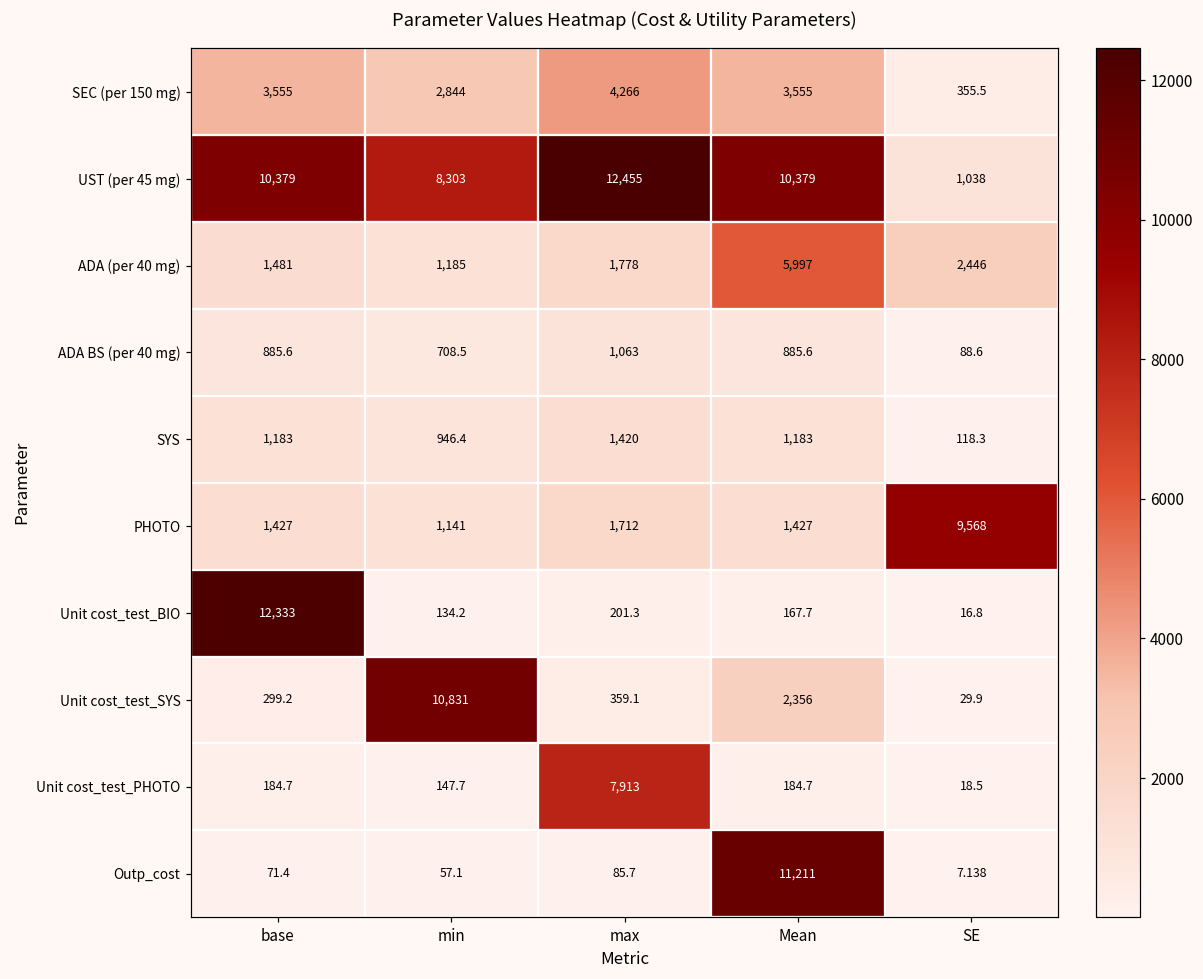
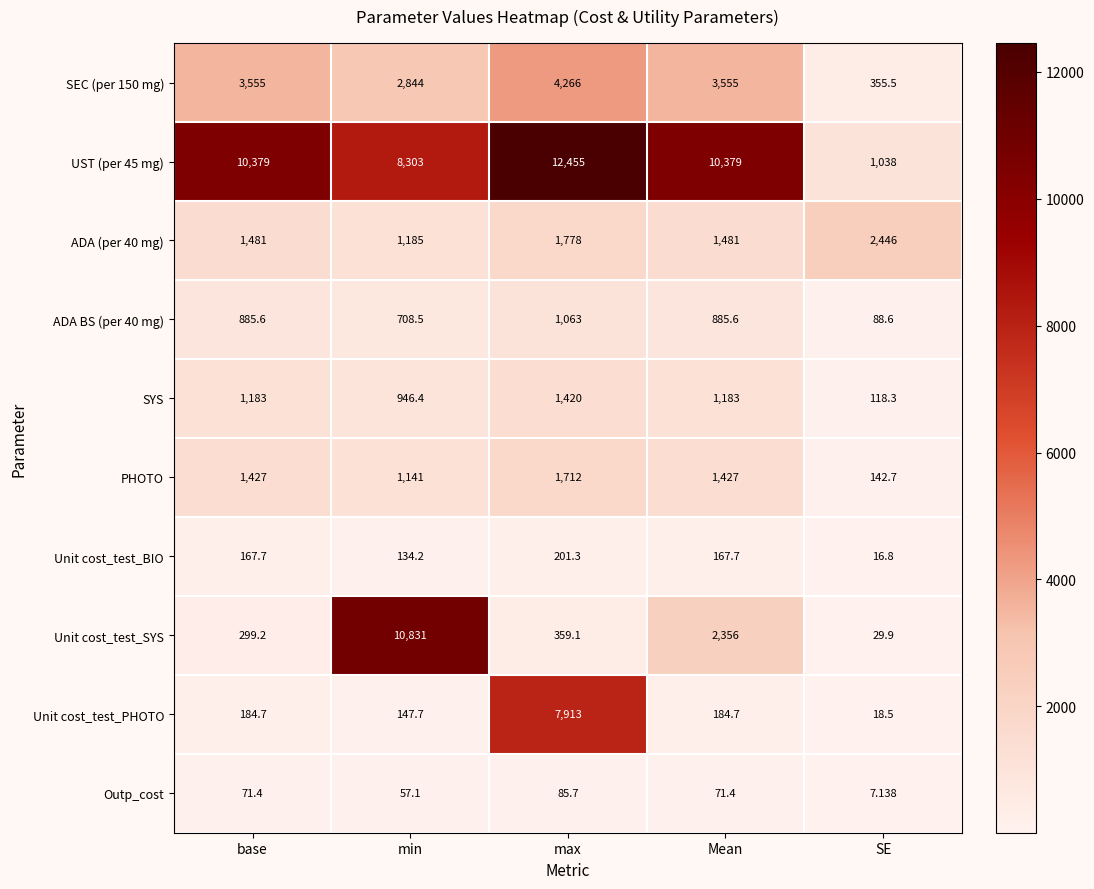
  {
    "SEC (per 150 mg)": {
      "base": "3,555",
      "min": "2,844",
      "max": "4,266",
      "Mean": "3,555",
      "SE": "355.5"
    },
    "UST (per 45 mg)": {
      "base": "10,379",
      "min": "8,303",
      "max": "12,455",
      "Mean": "10,379",
      "SE": "1,038"
    },
    "ADA (per 40 mg)": {
      "base": "1,481",
      "min": "1,185",
      "max": "1,778",
-     "Mean": "5,997",
+     "Mean": "1,481",
      "SE": "2,446"
    },
    "ADA BS (per 40 mg)": {
      "base": "885.6",
      "min": "708.5",
      "max": "1,063",
      "Mean": "885.6",
      "SE": "88.6"
    },
    "SYS": {
      "base": "1,183",
      "min": "946.4",
      "max": "1,420",
      "Mean": "1,183",
      "SE": "118.3"
    },
    "PHOTO": {
      "base": "1,427",
      "min": "1,141",
      "max": "1,712",
      "Mean": "1,427",
-     "SE": "9,568"
+     "SE": "142.7"
    },
    "Unit cost_test_BIO": {
-     "base": "12,333",
+     "base": "167.7",
      "min": "134.2",
      "max": "201.3",
      "Mean": "167.7",
      "SE": "16.8"
    },
    "Unit cost_test_SYS": {
      "base": "299.2",
      "min": "10,831",
      "max": "359.1",
      "Mean": "2,356",
      "SE": "29.9"
    },
    "Unit cost_test_PHOTO": {
      "base": "184.7",
      "min": "147.7",
      "max": "7,913",
      "Mean": "184.7",
      "SE": "18.5"
    },
    "Outp_cost": {
      "base": "71.4",
      "min": "57.1",
      "max": "85.7",
-     "Mean": "11,211",
+     "Mean": "71.4",
      "SE": "7.138"
    }
  }
